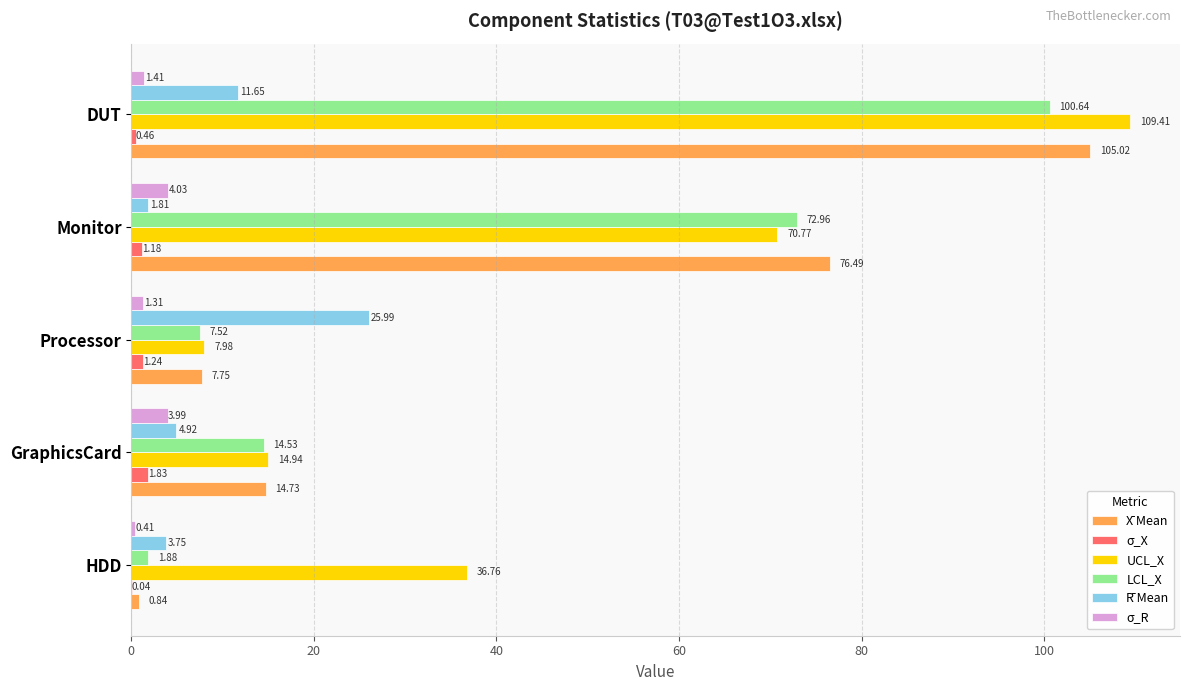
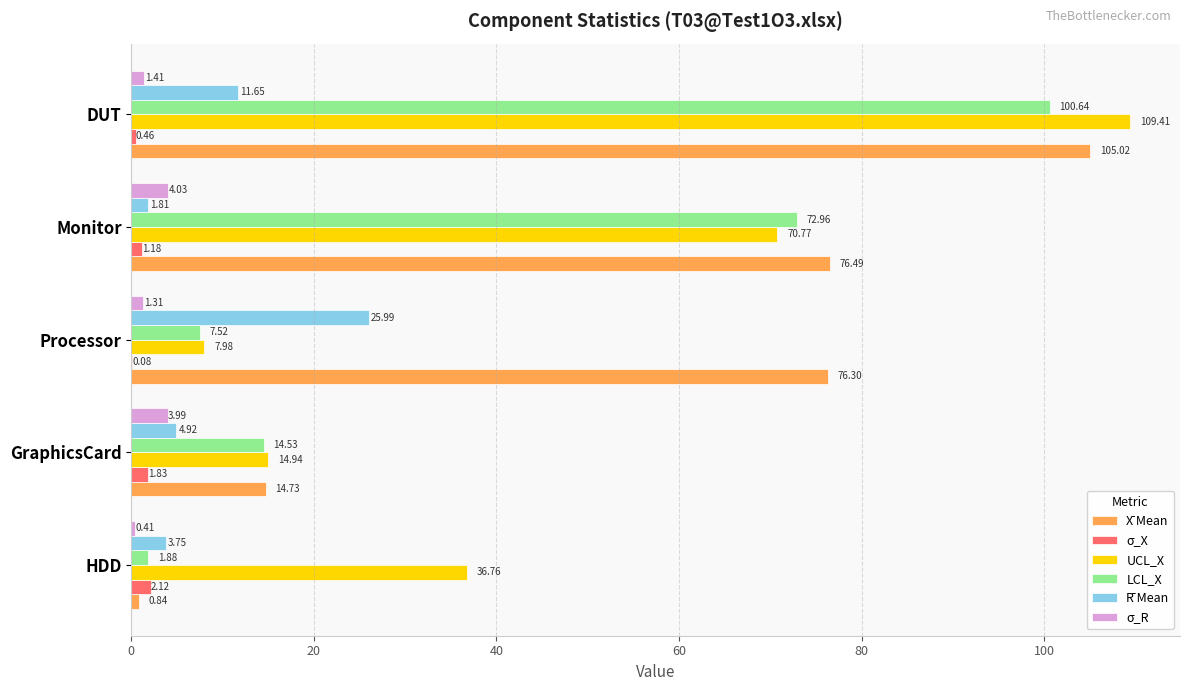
  {
    "X̄ Mean": {
      "DUT": 105.02,
      "Monitor": 76.49,
-     "Processor": 7.75,
+     "Processor": 76.30,
      "GraphicsCard": 14.73,
      "HDD": 0.84
    },
    "σ_X": {
      "DUT": 0.46,
      "Monitor": 1.18,
-     "Processor": 1.24,
+     "Processor": 0.08,
      "GraphicsCard": 1.83,
-     "HDD": 0.04
+     "HDD": 2.12
    },
    "UCL_X": {
      "DUT": 109.41,
      "Monitor": 70.77,
      "Processor": 7.98,
      "GraphicsCard": 14.94,
      "HDD": 36.76
    },
    "LCL_X": {
      "DUT": 100.64,
      "Monitor": 72.96,
      "Processor": 7.52,
      "GraphicsCard": 14.53,
      "HDD": 1.88
    },
    "R̄ Mean": {
      "DUT": 11.65,
      "Monitor": 1.81,
      "Processor": 25.99,
      "GraphicsCard": 4.92,
      "HDD": 3.75
    },
    "σ_R": {
      "DUT": 1.41,
      "Monitor": 4.03,
      "Processor": 1.31,
      "GraphicsCard": 3.99,
      "HDD": 0.41
    }
  }
